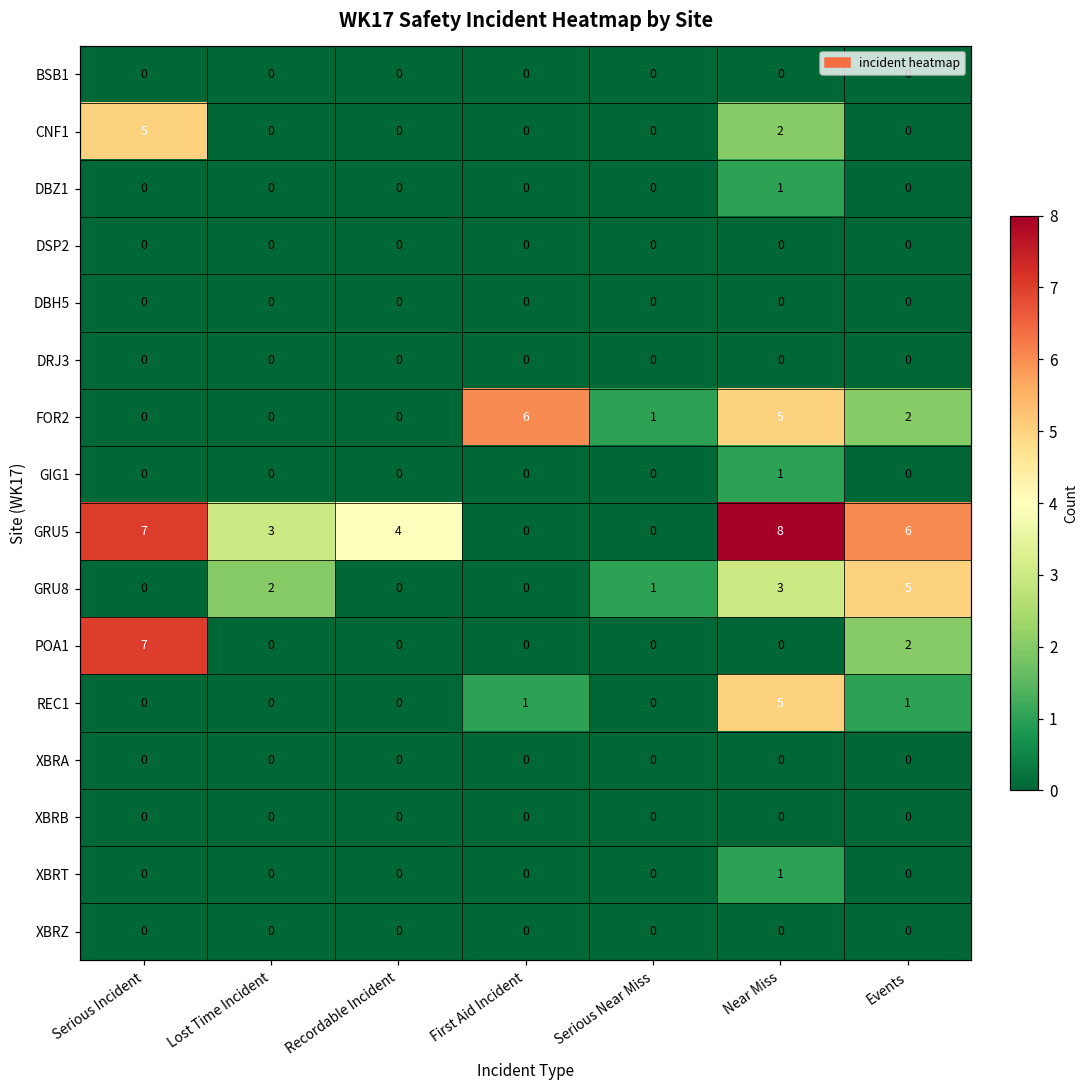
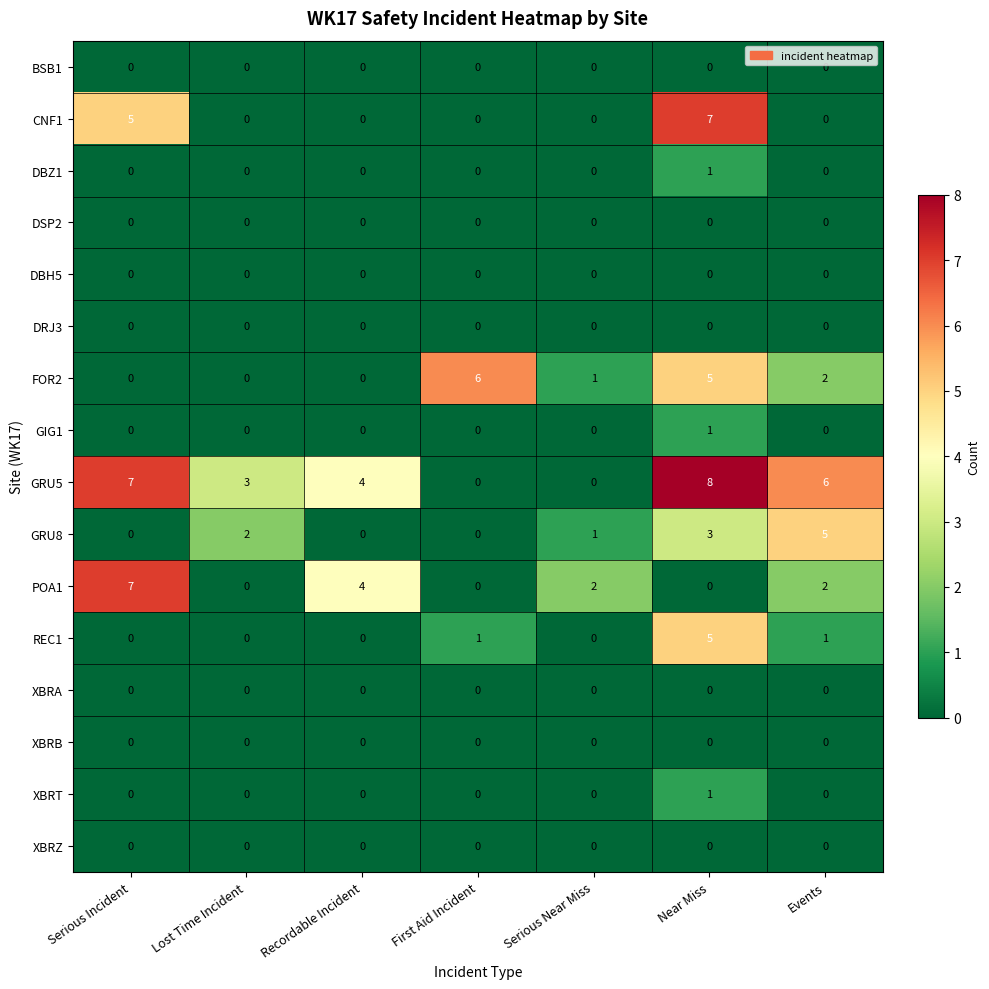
  {
    "BSB1": {
      "Serious Incident": 0,
      "Lost Time Incident": 0,
      "Recordable Incident": 0,
      "First Aid Incident": 0,
      "Serious Near Miss": 0,
      "Near Miss": 0
    },
    "CNF1": {
      "Serious Incident": 5,
      "Lost Time Incident": 0,
      "Recordable Incident": 0,
      "First Aid Incident": 0,
      "Serious Near Miss": 0,
-     "Near Miss": 2,
+     "Near Miss": 7,
      "Events": 0
    },
    "DBZ1": {
      "Serious Incident": 0,
      "Lost Time Incident": 0,
      "Recordable Incident": 0,
      "First Aid Incident": 0,
      "Serious Near Miss": 0,
      "Near Miss": 1,
      "Events": 0
    },
    "DSP2": {
      "Serious Incident": 0,
      "Lost Time Incident": 0,
      "Recordable Incident": 0,
      "First Aid Incident": 0,
      "Serious Near Miss": 0,
      "Near Miss": 0,
      "Events": 0
    },
    "DBH5": {
      "Serious Incident": 0,
      "Lost Time Incident": 0,
      "Recordable Incident": 0,
      "First Aid Incident": 0,
      "Serious Near Miss": 0,
      "Near Miss": 0,
      "Events": 0
    },
    "DRJ3": {
      "Serious Incident": 0,
      "Lost Time Incident": 0,
      "Recordable Incident": 0,
      "First Aid Incident": 0,
      "Serious Near Miss": 0,
      "Near Miss": 0,
      "Events": 0
    },
    "FOR2": {
      "Serious Incident": 0,
      "Lost Time Incident": 0,
      "Recordable Incident": 0,
      "First Aid Incident": 6,
      "Serious Near Miss": 1,
      "Near Miss": 5,
      "Events": 2
    },
    "GIG1": {
      "Serious Incident": 0,
      "Lost Time Incident": 0,
      "Recordable Incident": 0,
      "First Aid Incident": 0,
      "Serious Near Miss": 0,
      "Near Miss": 1,
      "Events": 0
    },
    "GRU5": {
      "Serious Incident": 7,
      "Lost Time Incident": 3,
      "Recordable Incident": 4,
      "First Aid Incident": 0,
      "Serious Near Miss": 0,
      "Near Miss": 8,
      "Events": 6
    },
    "GRU8": {
      "Serious Incident": 0,
      "Lost Time Incident": 2,
      "Recordable Incident": 0,
      "First Aid Incident": 0,
      "Serious Near Miss": 1,
      "Near Miss": 3,
      "Events": 5
    },
    "POA1": {
      "Serious Incident": 7,
      "Lost Time Incident": 0,
-     "Recordable Incident": 0,
+     "Recordable Incident": 4,
      "First Aid Incident": 0,
-     "Serious Near Miss": 0,
+     "Serious Near Miss": 2,
      "Near Miss": 0,
      "Events": 2
    },
    "REC1": {
      "Serious Incident": 0,
      "Lost Time Incident": 0,
      "Recordable Incident": 0,
      "First Aid Incident": 1,
      "Serious Near Miss": 0,
      "Near Miss": 5,
      "Events": 1
    },
    "XBRA": {
      "Serious Incident": 0,
      "Lost Time Incident": 0,
      "Recordable Incident": 0,
      "First Aid Incident": 0,
      "Serious Near Miss": 0,
      "Near Miss": 0,
      "Events": 0
    },
    "XBRB": {
      "Serious Incident": 0,
      "Lost Time Incident": 0,
      "Recordable Incident": 0,
      "First Aid Incident": 0,
      "Serious Near Miss": 0,
      "Near Miss": 0,
      "Events": 0
    },
    "XBRT": {
      "Serious Incident": 0,
      "Lost Time Incident": 0,
      "Recordable Incident": 0,
      "First Aid Incident": 0,
      "Serious Near Miss": 0,
      "Near Miss": 1,
      "Events": 0
    },
    "XBRZ": {
      "Serious Incident": 0,
      "Lost Time Incident": 0,
      "Recordable Incident": 0,
      "First Aid Incident": 0,
      "Serious Near Miss": 0,
      "Near Miss": 0,
      "Events": 0
    }
  }
